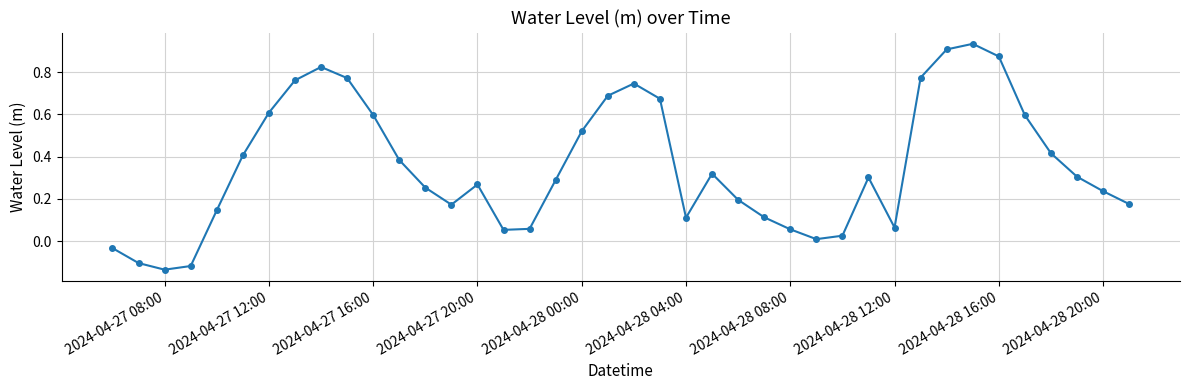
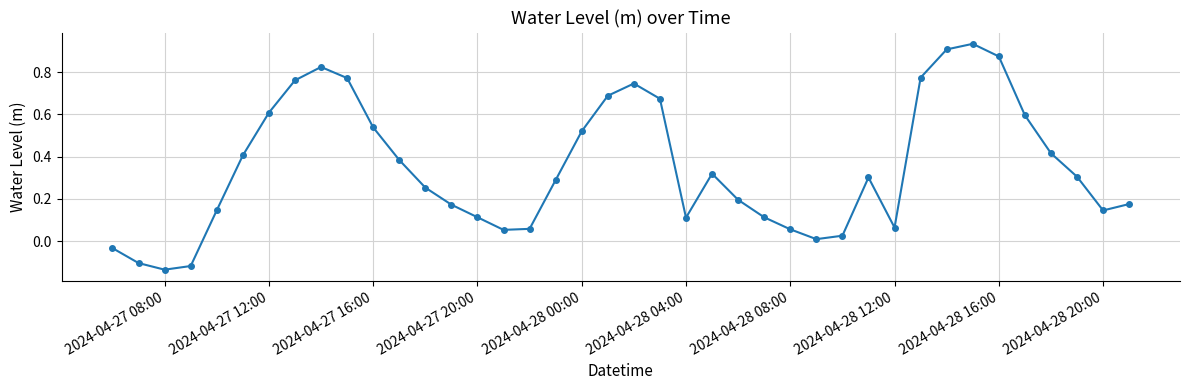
  {
    "2024-04-27 08:00": -0.13,
    "2024-04-27 12:00": 0.61,
-   "2024-04-27 16:00": 0.60,
-   "2024-04-27 20:00": 0.27,
+   "2024-04-27 16:00": 0.54,
+   "2024-04-27 20:00": 0.11,
    "2024-04-28 00:00": 0.52,
    "2024-04-28 04:00": 0.11,
    "2024-04-28 08:00": 0.06,
    "2024-04-28 12:00": 0.06,
    "2024-04-28 16:00": 0.87,
-   "2024-04-28 20:00": 0.24
+   "2024-04-28 20:00": 0.15
  }
